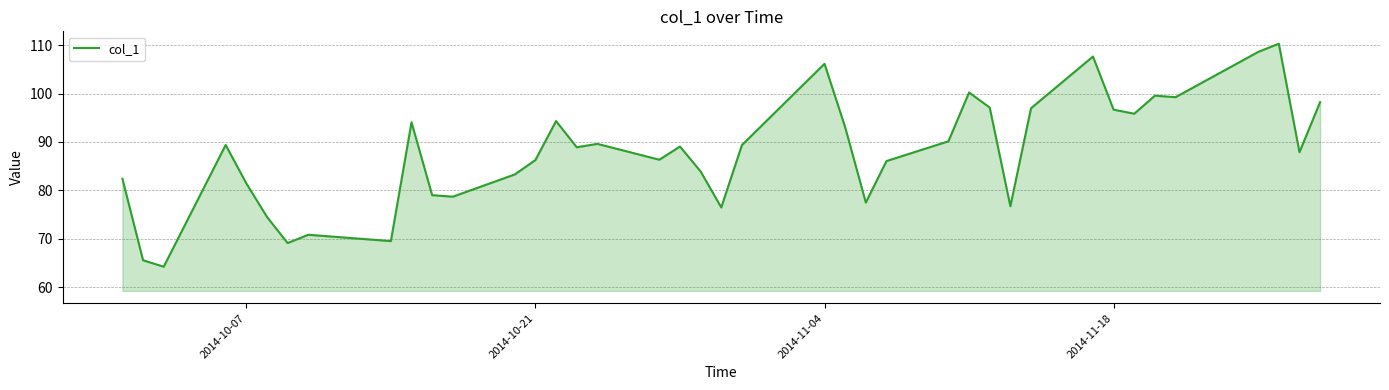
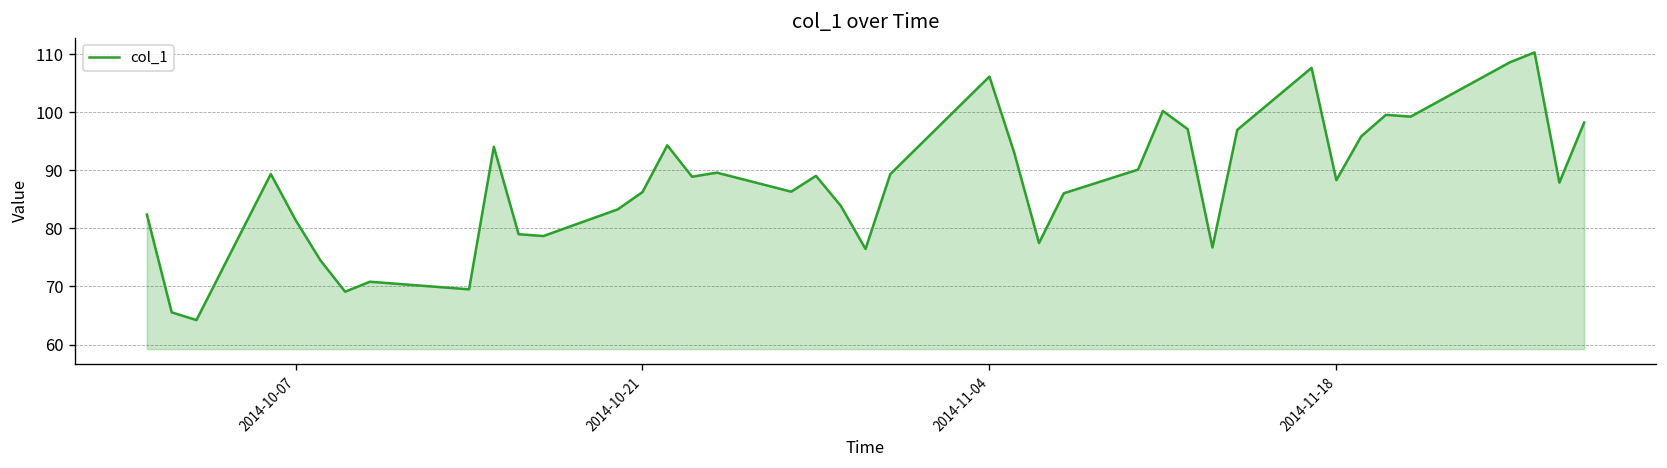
  {
    "2014-10-07": 81,
    "2014-10-21": 86,
    "2014-11-04": 106,
-   "2014-11-18": 97
+   "2014-11-18": 88
  }
